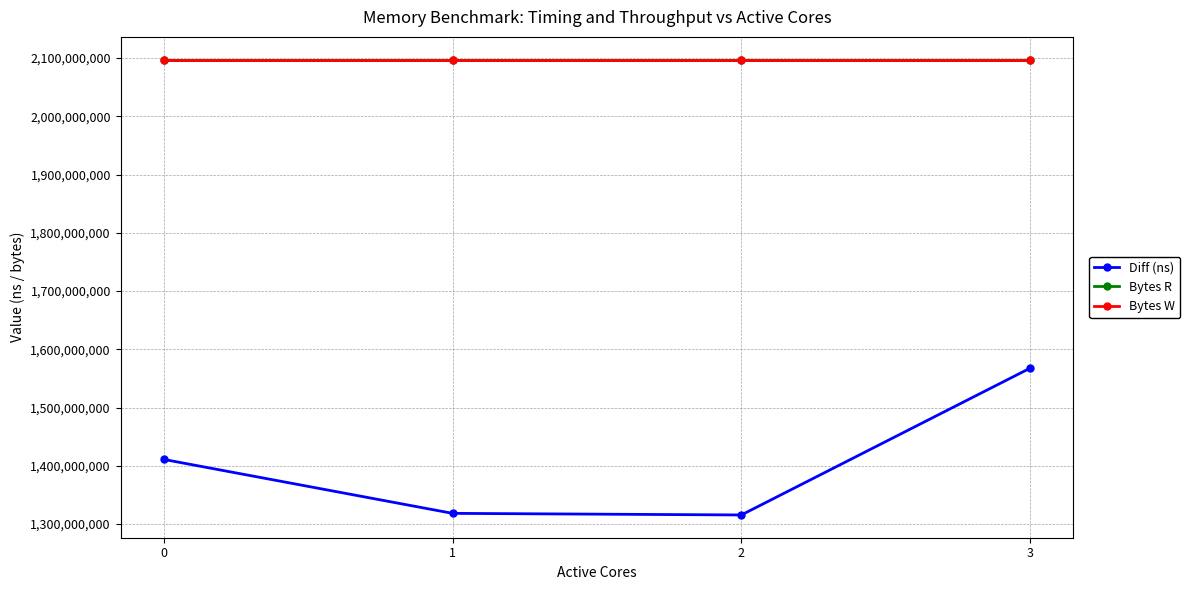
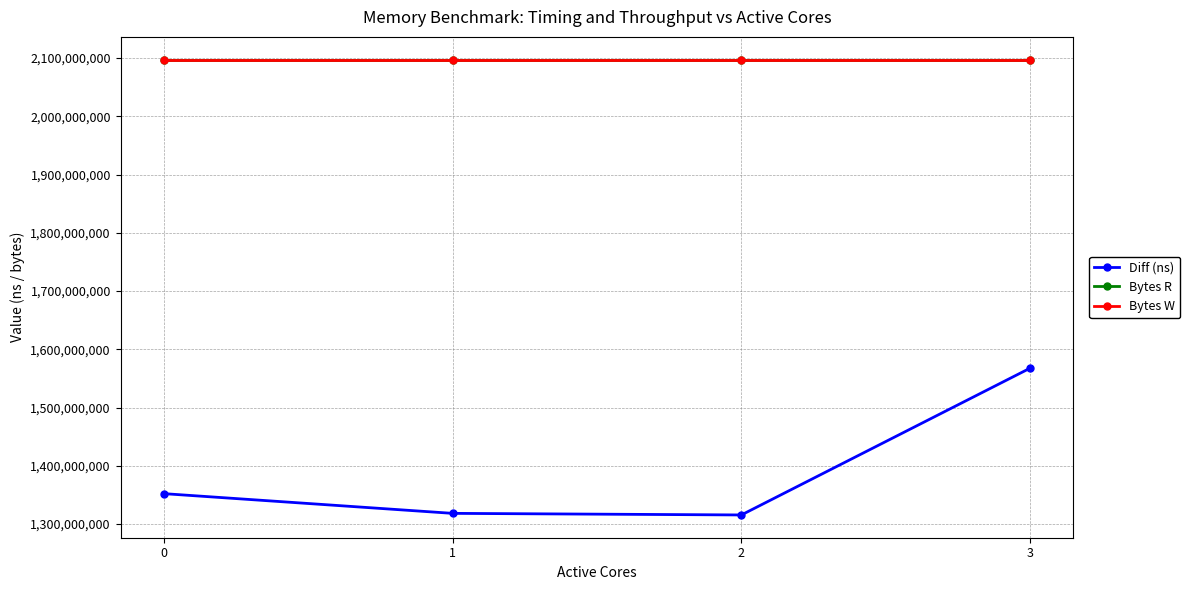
  {
    "Diff (ns)": {
-     "0": "1,410,000,000",
+     "0": "1,350,000,000",
      "1": "1,320,000,000",
      "2": "1,320,000,000",
      "3": "1,570,000,000"
    },
    "Bytes W": {
      "0": "2,100,000,000",
      "1": "2,100,000,000",
      "2": "2,100,000,000",
      "3": "2,100,000,000"
    }
  }
